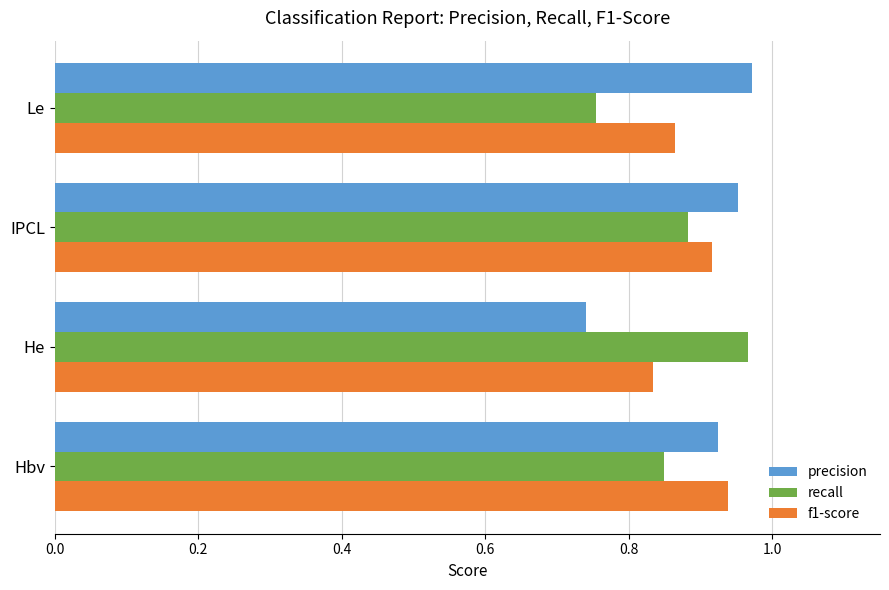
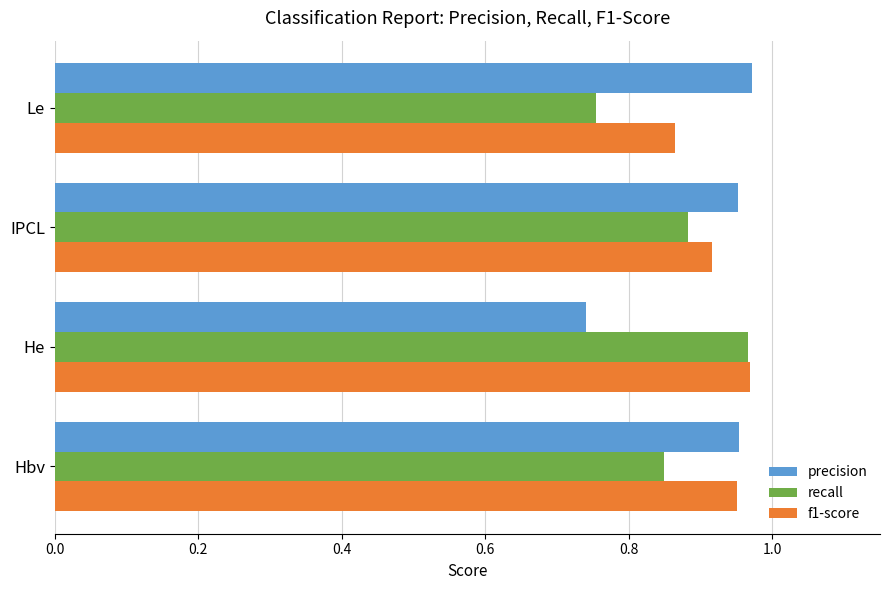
  {
    "precision": {
      "Le": 0.97,
      "IPCL": 0.95,
      "He": 0.74,
-     "Hbv": 0.92
+     "Hbv": 0.95
    },
    "recall": {
      "Le": 0.75,
      "IPCL": 0.88,
      "He": 0.97,
      "Hbv": 0.85
    },
    "f1-score": {
      "Le": 0.86,
      "IPCL": 0.92,
-     "He": 0.83,
-     "Hbv": 0.94
+     "He": 0.97,
+     "Hbv": 0.95
    }
  }
